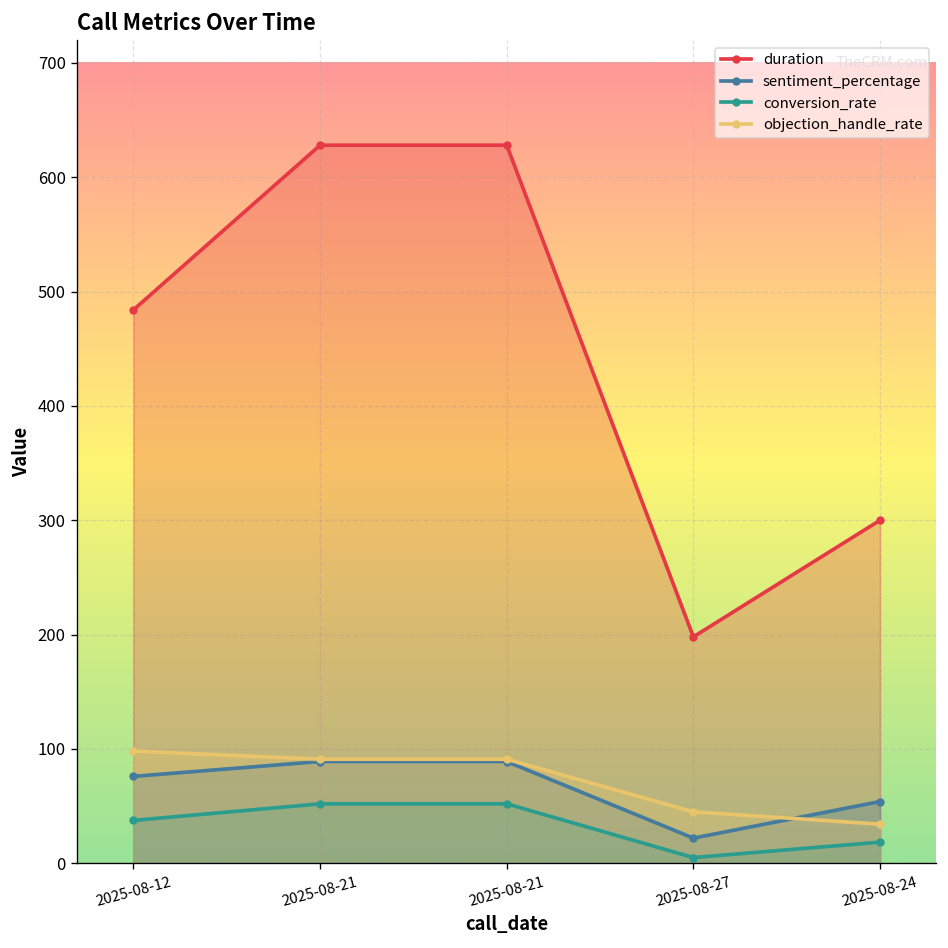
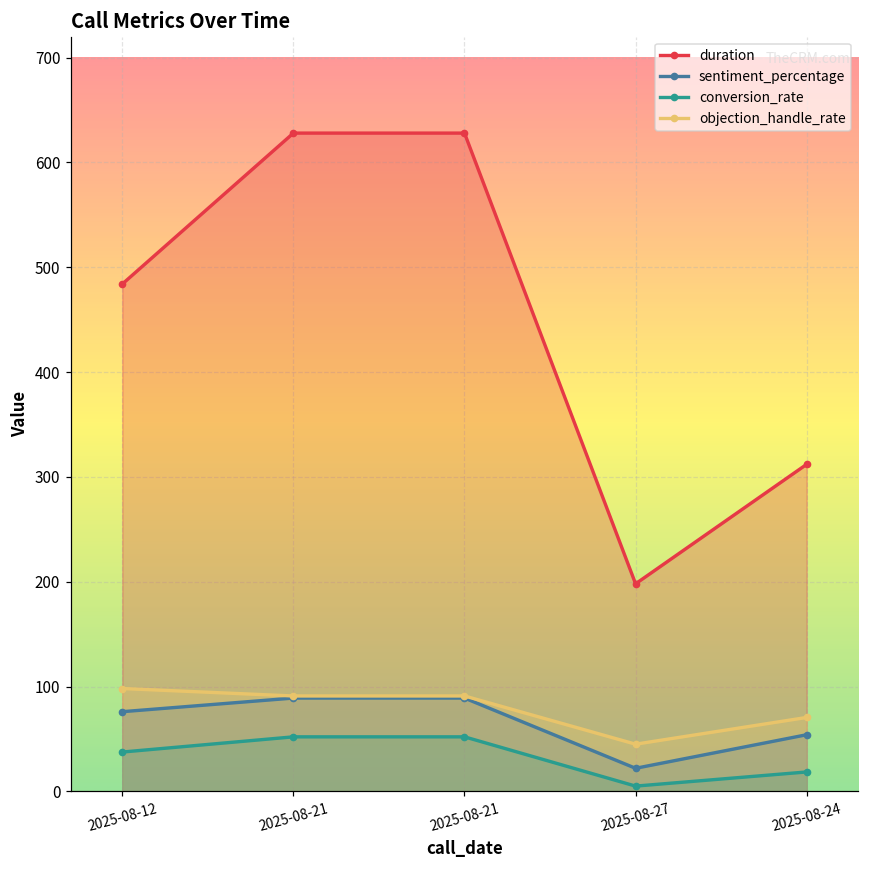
  {
    "duration": {
      "2025-08-12": 480,
      "2025-08-27": 200,
-     "2025-08-24": 300
+     "2025-08-24": 310
    },
    "objection_handle_rate": {
      "2025-08-12": 100,
      "2025-08-27": 50,
-     "2025-08-24": 30
+     "2025-08-24": 70
    }
  }
